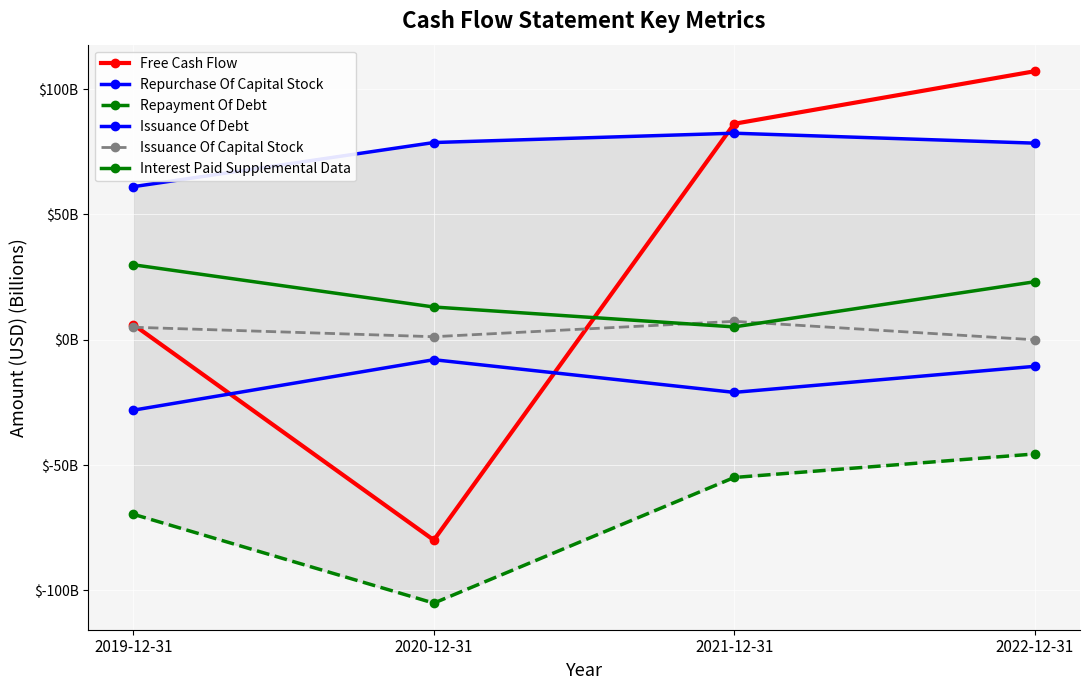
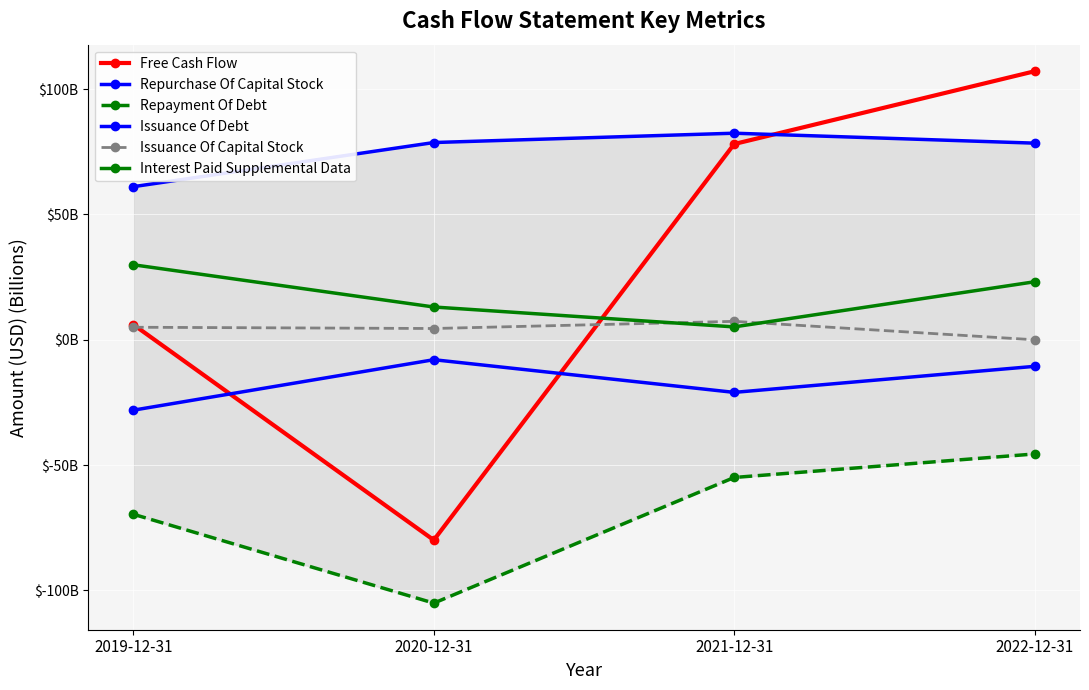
  {
    "Free Cash Flow": {
      "2019-12-31": "$6000000000",
      "2020-12-31": "$-80000000000",
-     "2021-12-31": "$86000000000",
+     "2021-12-31": "$78000000000",
      "2022-12-31": "$107000000000"
    },
    "Issuance Of Capital Stock": {
      "2019-12-31": "$5000000000",
-     "2020-12-31": "$1000000000",
+     "2020-12-31": "$5000000000",
      "2021-12-31": "$7000000000",
      "2022-12-31": "$0"
    }
  }
